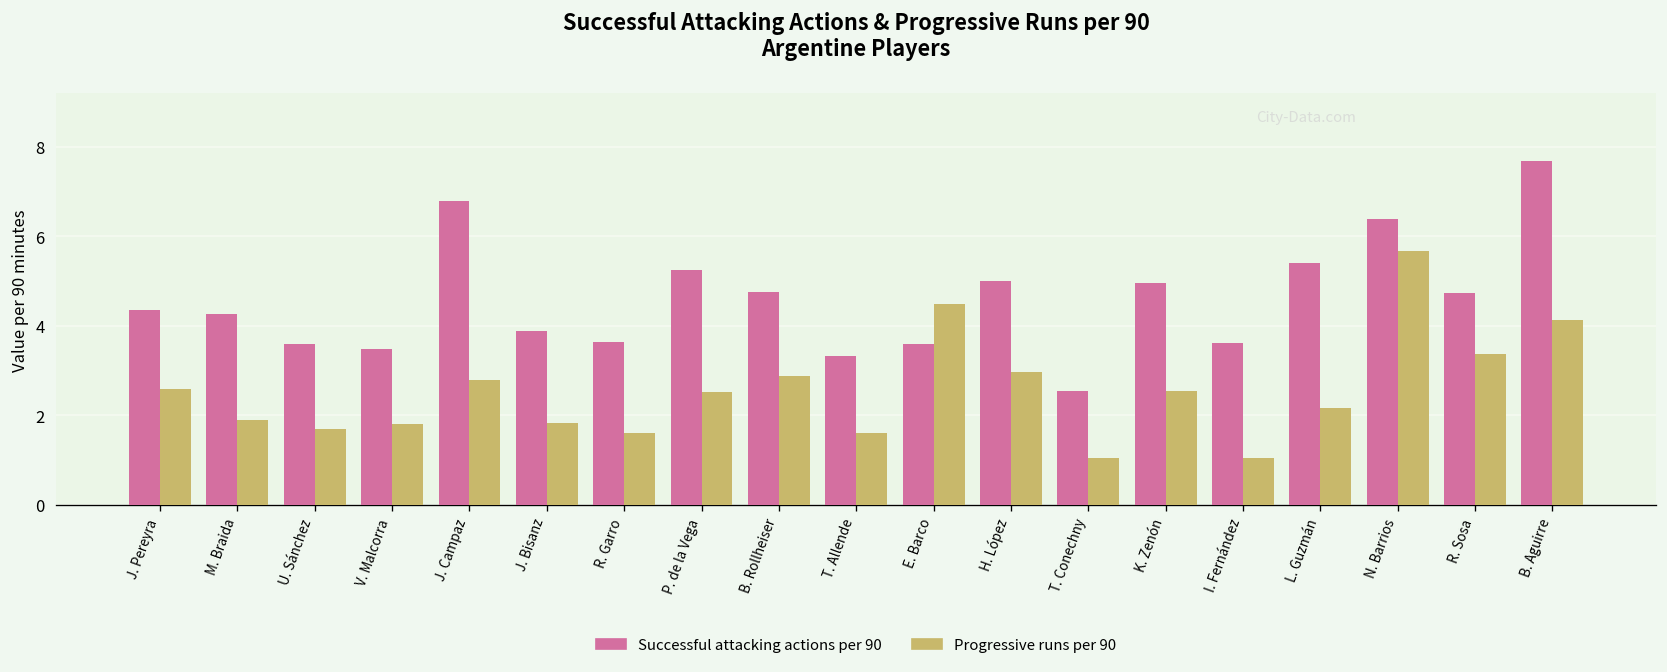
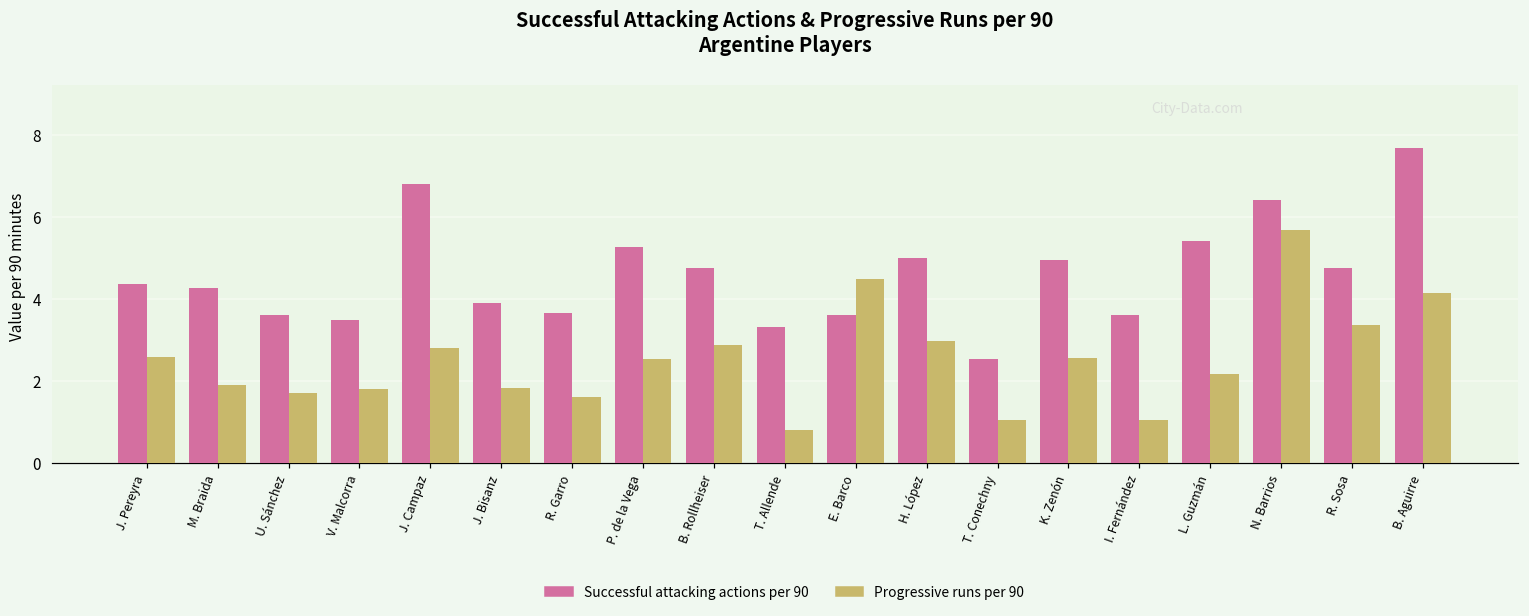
  {
    "Successful attacking actions per 90": {
      "J. Pereyra": 4.4,
      "M. Braida": 4.3,
      "U. Sánchez": 3.6,
      "V. Malcorra": 3.5,
      "J. Campaz": 6.8,
      "J. Bisanz": 3.9,
      "R. Garro": 3.6,
      "P. de la Vega": 5.3,
      "B. Rollheiser": 4.8,
      "T. Allende": 3.3,
      "E. Barco": 3.6,
      "H. López": 5.0,
      "T. Conechny": 2.5,
      "K. Zenón": 5.0,
      "I. Fernández": 3.6,
      "L. Guzmán": 5.4,
      "N. Barrios": 6.4,
      "R. Sosa": 4.7,
      "B. Aguirre": 7.7
    },
    "Progressive runs per 90": {
      "J. Pereyra": 2.6,
      "M. Braida": 1.9,
      "U. Sánchez": 1.7,
      "V. Malcorra": 1.8,
      "J. Campaz": 2.8,
      "J. Bisanz": 1.8,
      "R. Garro": 1.6,
      "P. de la Vega": 2.5,
      "B. Rollheiser": 2.9,
-     "T. Allende": 1.6,
+     "T. Allende": 0.8,
      "E. Barco": 4.5,
      "H. López": 3.0,
      "T. Conechny": 1.0,
      "K. Zenón": 2.6,
      "I. Fernández": 1.0,
      "L. Guzmán": 2.2,
      "N. Barrios": 5.7,
      "R. Sosa": 3.4,
      "B. Aguirre": 4.1
    }
  }
